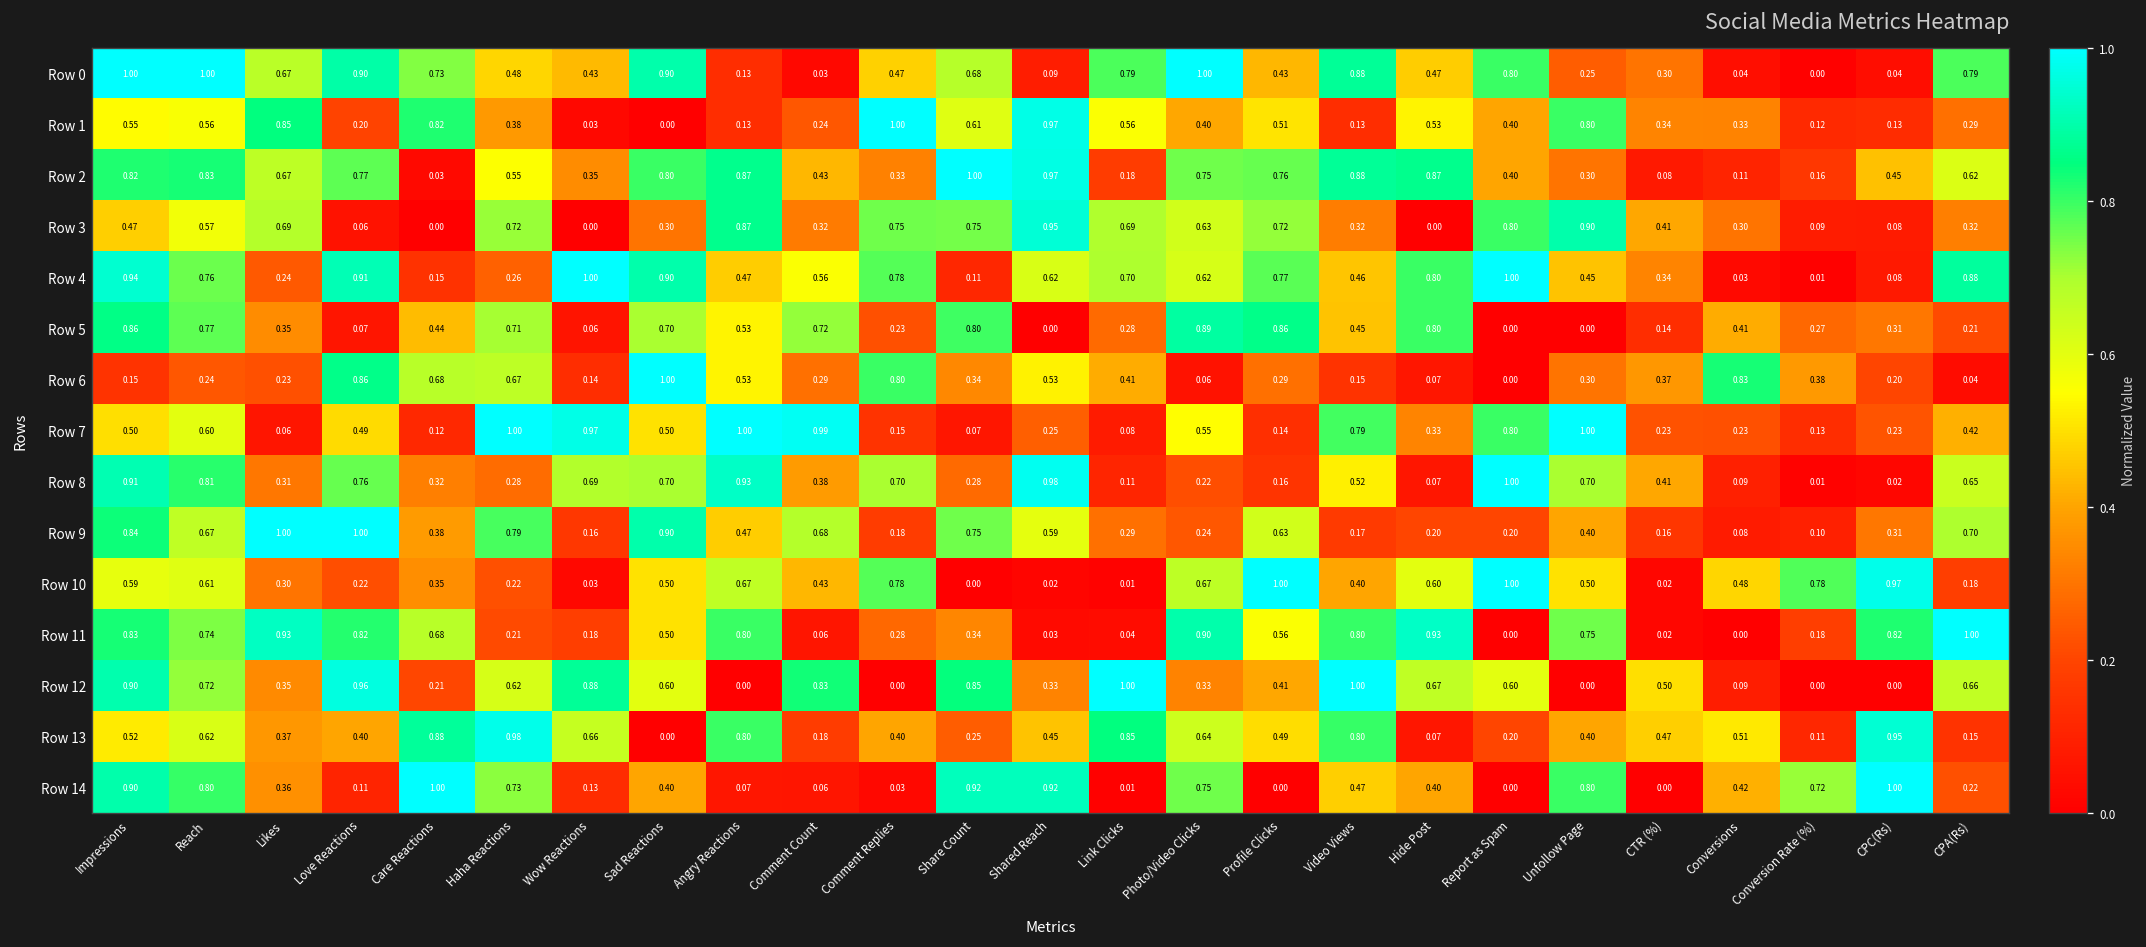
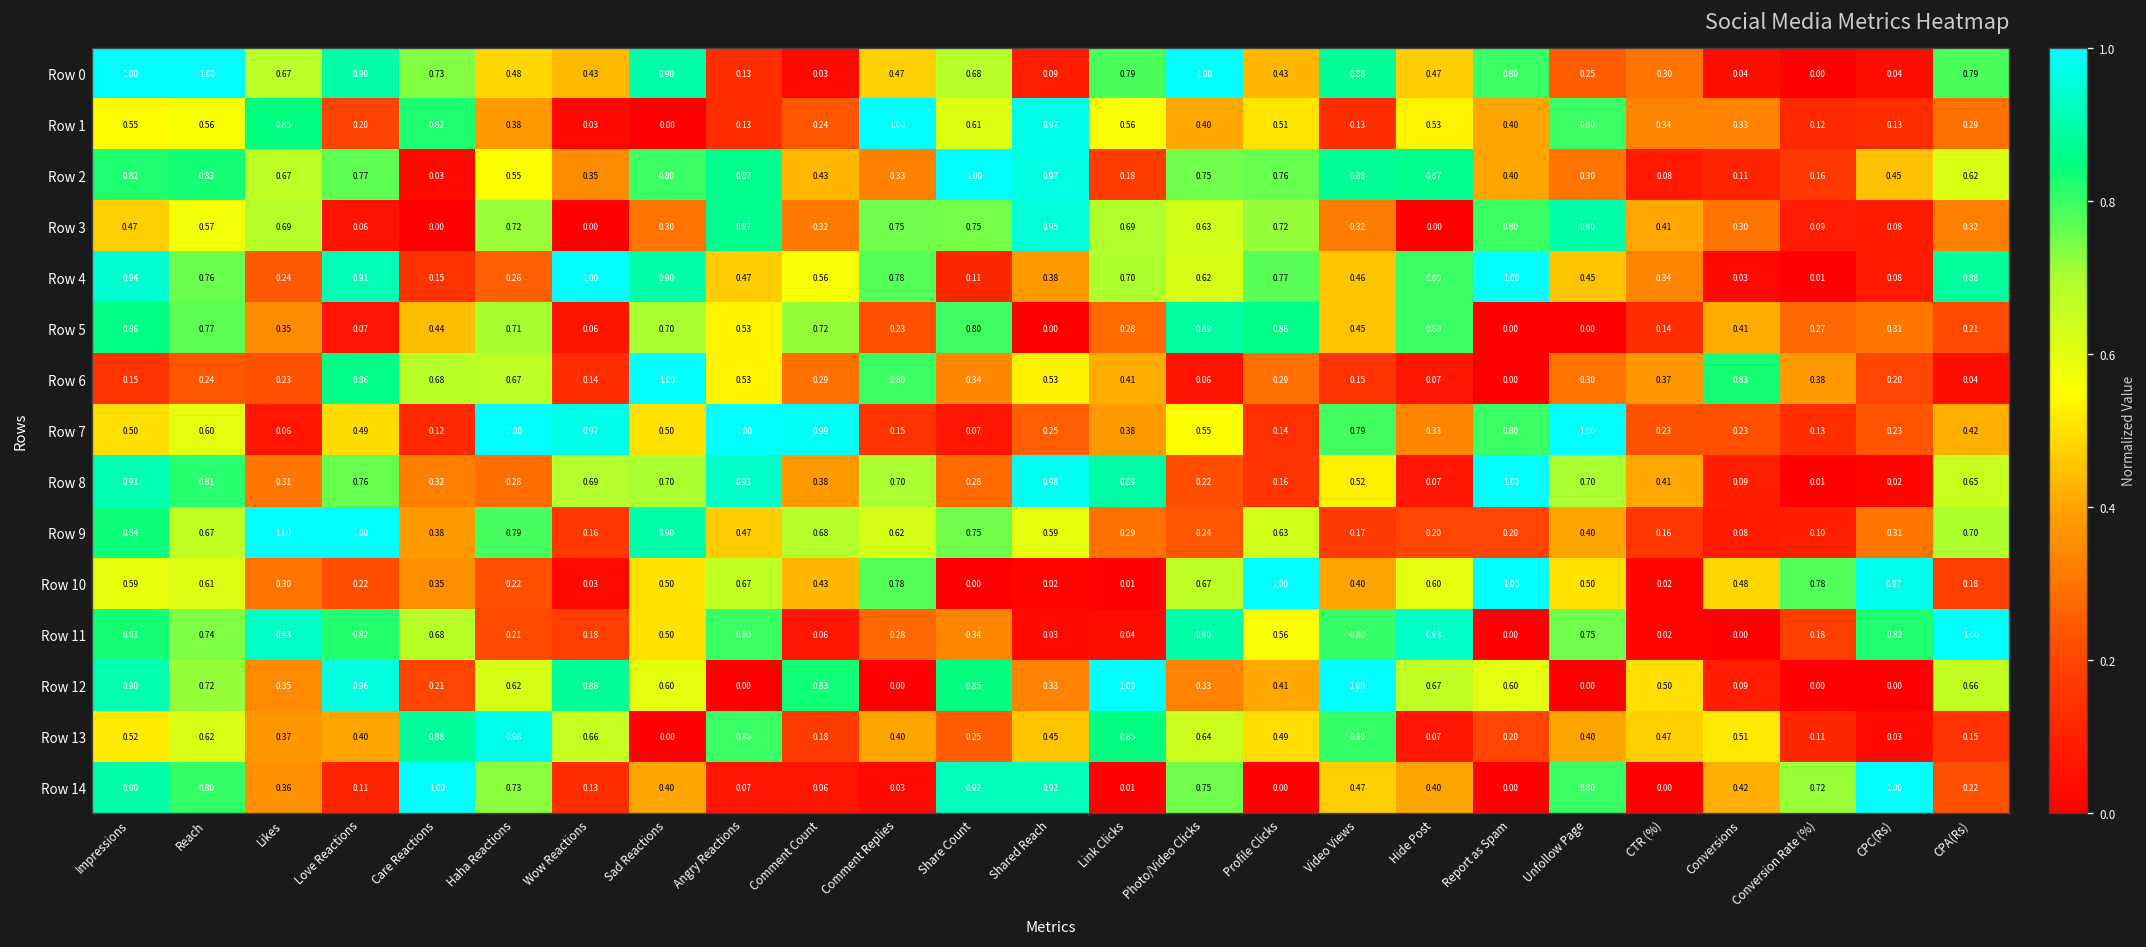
  {
    "Row 4": {
      "Impressions": 0.94,
      "Reach": 0.76,
      "Likes": 0.24,
      "Love Reactions": 0.91,
      "Care Reactions": 0.15,
      "Haha Reactions": 0.26,
      "Wow Reactions": 1.00,
      "Sad Reactions": 0.90,
      "Angry Reactions": 0.47,
      "Comment Count": 0.56,
      "Comment Replies": 0.78,
      "Share Count": 0.11,
-     "Shared Reach": 0.62,
+     "Shared Reach": 0.38,
      "Link Clicks": 0.70,
      "Photo/Video Clicks": 0.62,
      "Profile Clicks": 0.77,
      "Video Views": 0.46,
      "Hide Post": 0.80,
      "Report as Spam": 1.00,
      "Unfollow Page": 0.45,
      "CTR (%)": 0.34,
      "Conversions": 0.03,
      "Conversion Rate (%)": 0.01,
      "CPC(Rs)": 0.08,
      "CPA(Rs)": 0.88
    },
    "Row 7": {
      "Impressions": 0.50,
      "Reach": 0.60,
      "Likes": 0.06,
      "Love Reactions": 0.49,
      "Care Reactions": 0.12,
      "Haha Reactions": 1.00,
      "Wow Reactions": 0.97,
      "Sad Reactions": 0.50,
      "Angry Reactions": 1.00,
      "Comment Count": 0.99,
      "Comment Replies": 0.15,
      "Share Count": 0.07,
      "Shared Reach": 0.25,
-     "Link Clicks": 0.08,
+     "Link Clicks": 0.38,
      "Photo/Video Clicks": 0.55,
      "Profile Clicks": 0.14,
      "Video Views": 0.79,
      "Hide Post": 0.33,
      "Report as Spam": 0.80,
      "Unfollow Page": 1.00,
      "CTR (%)": 0.23,
      "Conversions": 0.23,
      "Conversion Rate (%)": 0.13,
      "CPC(Rs)": 0.23,
      "CPA(Rs)": 0.42
    },
    "Row 8": {
      "Impressions": 0.91,
      "Reach": 0.81,
      "Likes": 0.31,
      "Love Reactions": 0.76,
      "Care Reactions": 0.32,
      "Haha Reactions": 0.28,
      "Wow Reactions": 0.69,
      "Sad Reactions": 0.70,
      "Angry Reactions": 0.93,
      "Comment Count": 0.38,
      "Comment Replies": 0.70,
      "Share Count": 0.28,
      "Shared Reach": 0.98,
-     "Link Clicks": 0.11,
+     "Link Clicks": 0.89,
      "Photo/Video Clicks": 0.22,
      "Profile Clicks": 0.16,
      "Video Views": 0.52,
      "Hide Post": 0.07,
      "Report as Spam": 1.00,
      "Unfollow Page": 0.70,
      "CTR (%)": 0.41,
      "Conversions": 0.09,
      "Conversion Rate (%)": 0.01,
      "CPC(Rs)": 0.02,
      "CPA(Rs)": 0.65
    },
    "Row 9": {
      "Impressions": 0.84,
      "Reach": 0.67,
      "Likes": 1.00,
      "Love Reactions": 1.00,
      "Care Reactions": 0.38,
      "Haha Reactions": 0.79,
      "Wow Reactions": 0.16,
      "Sad Reactions": 0.90,
      "Angry Reactions": 0.47,
      "Comment Count": 0.68,
-     "Comment Replies": 0.18,
+     "Comment Replies": 0.62,
      "Share Count": 0.75,
      "Shared Reach": 0.59,
      "Link Clicks": 0.29,
      "Photo/Video Clicks": 0.24,
      "Profile Clicks": 0.63,
      "Video Views": 0.17,
      "Hide Post": 0.20,
      "Report as Spam": 0.20,
      "Unfollow Page": 0.40,
      "CTR (%)": 0.16,
      "Conversions": 0.08,
      "Conversion Rate (%)": 0.10,
      "CPC(Rs)": 0.31,
      "CPA(Rs)": 0.70
    },
    "Row 13": {
      "Impressions": 0.52,
      "Reach": 0.62,
      "Likes": 0.37,
      "Love Reactions": 0.40,
      "Care Reactions": 0.88,
      "Haha Reactions": 0.98,
      "Wow Reactions": 0.66,
      "Sad Reactions": 0.00,
      "Angry Reactions": 0.80,
      "Comment Count": 0.18,
      "Comment Replies": 0.40,
      "Share Count": 0.25,
      "Shared Reach": 0.45,
      "Link Clicks": 0.85,
      "Photo/Video Clicks": 0.64,
      "Profile Clicks": 0.49,
      "Video Views": 0.80,
      "Hide Post": 0.07,
      "Report as Spam": 0.20,
      "Unfollow Page": 0.40,
      "CTR (%)": 0.47,
      "Conversions": 0.51,
      "Conversion Rate (%)": 0.11,
-     "CPC(Rs)": 0.95,
+     "CPC(Rs)": 0.03,
      "CPA(Rs)": 0.15
    }
  }
